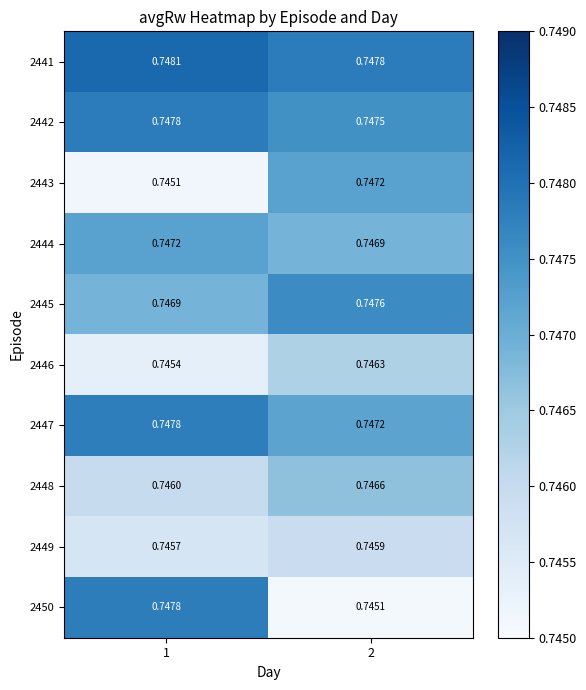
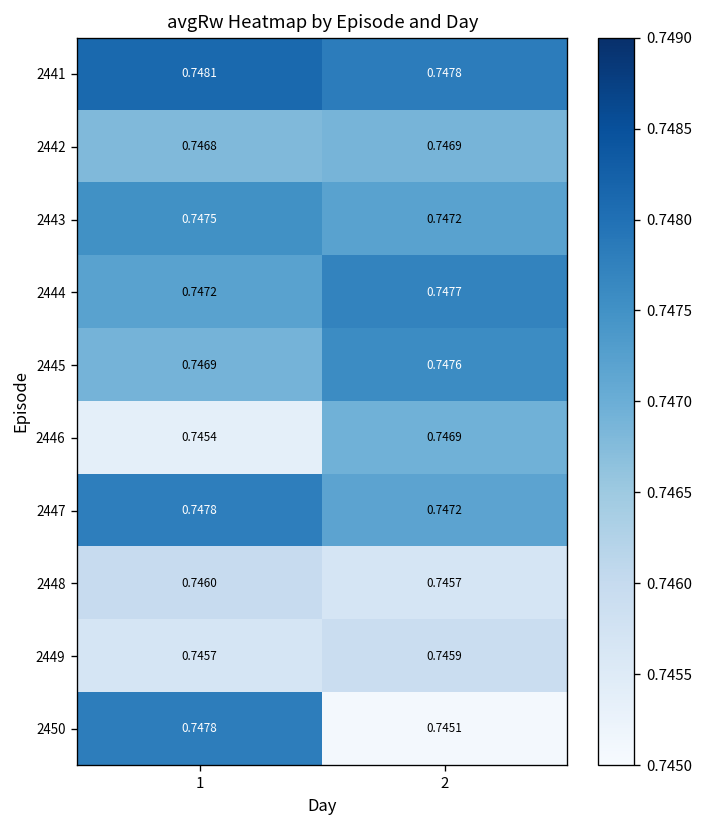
  {
    "2441": {
      "1": 0.7481,
      "2": 0.7478
    },
    "2442": {
-     "1": 0.7478,
-     "2": 0.7475
+     "1": 0.7468,
+     "2": 0.7469
    },
    "2443": {
-     "1": 0.7451,
+     "1": 0.7475,
      "2": 0.7472
    },
    "2444": {
      "1": 0.7472,
-     "2": 0.7469
+     "2": 0.7477
    },
    "2445": {
      "1": 0.7469,
      "2": 0.7476
    },
    "2446": {
      "1": 0.7454,
-     "2": 0.7463
+     "2": 0.7469
    },
    "2447": {
      "1": 0.7478,
      "2": 0.7472
    },
    "2448": {
      "1": 0.7460,
-     "2": 0.7466
+     "2": 0.7457
    },
    "2449": {
      "1": 0.7457,
      "2": 0.7459
    },
    "2450": {
      "1": 0.7478,
      "2": 0.7451
    }
  }
